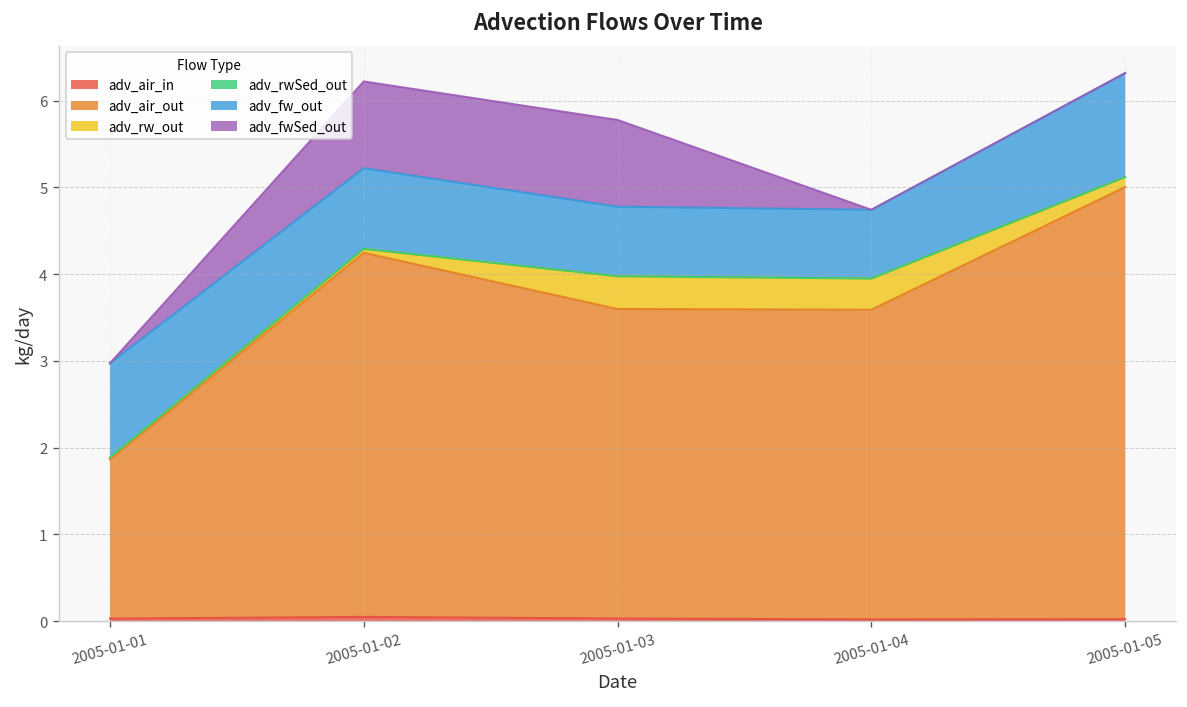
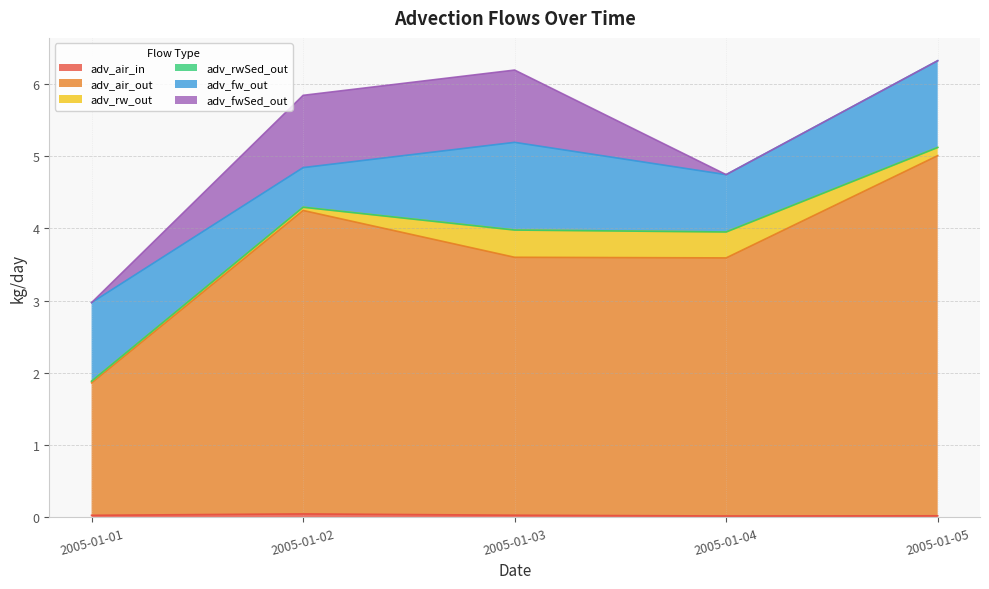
  {
    "adv_rwSed_out": {
      "2005-01-02": 0.0,
      "2005-01-03": 0.4,
      "2005-01-04": 0.4,
      "2005-01-05": 0.1
    },
    "adv_fw_out": {
-     "2005-01-02": 0.9,
-     "2005-01-03": 0.8
+     "2005-01-02": 0.5,
+     "2005-01-03": 1.2
    },
    "adv_fwSed_out": {
      "2005-01-02": 1.0,
      "2005-01-03": 1.0
    }
  }
